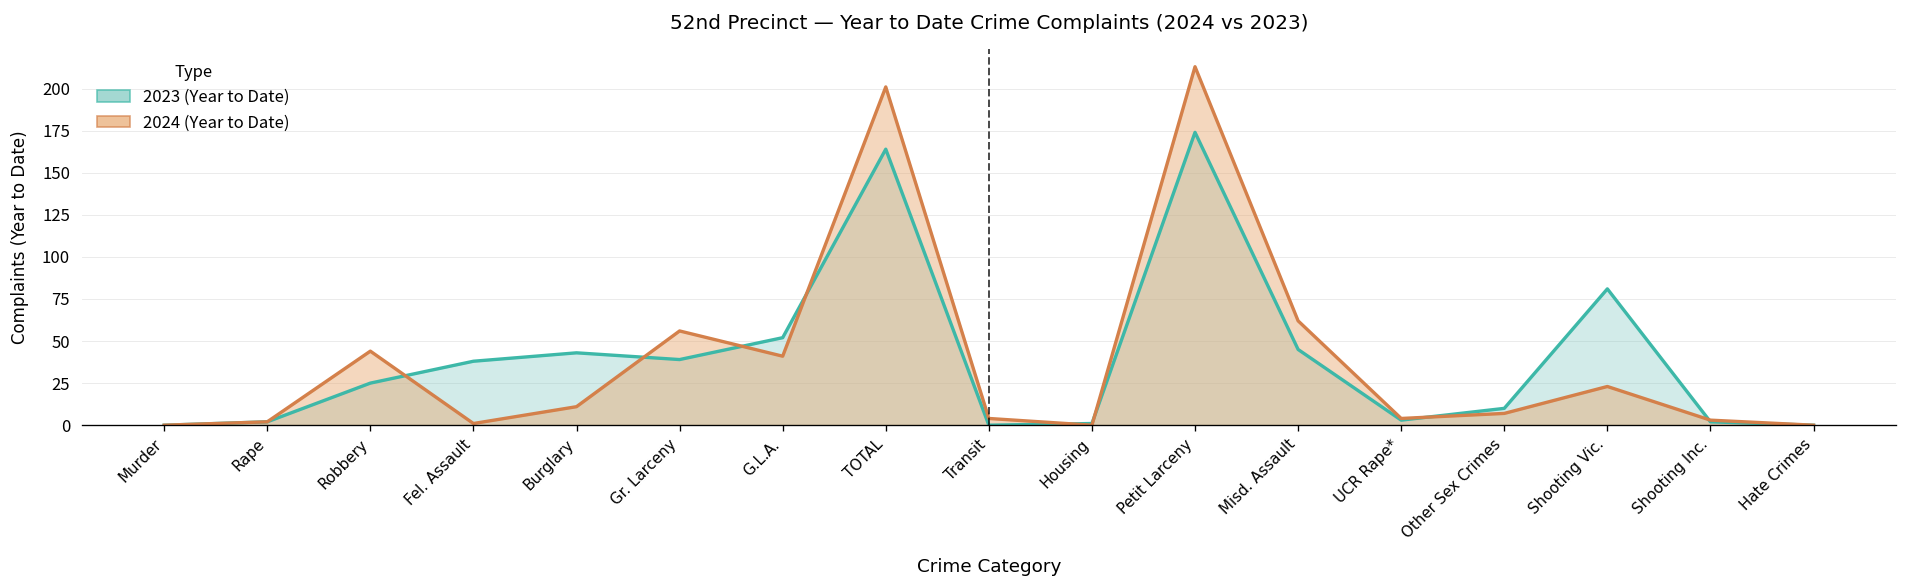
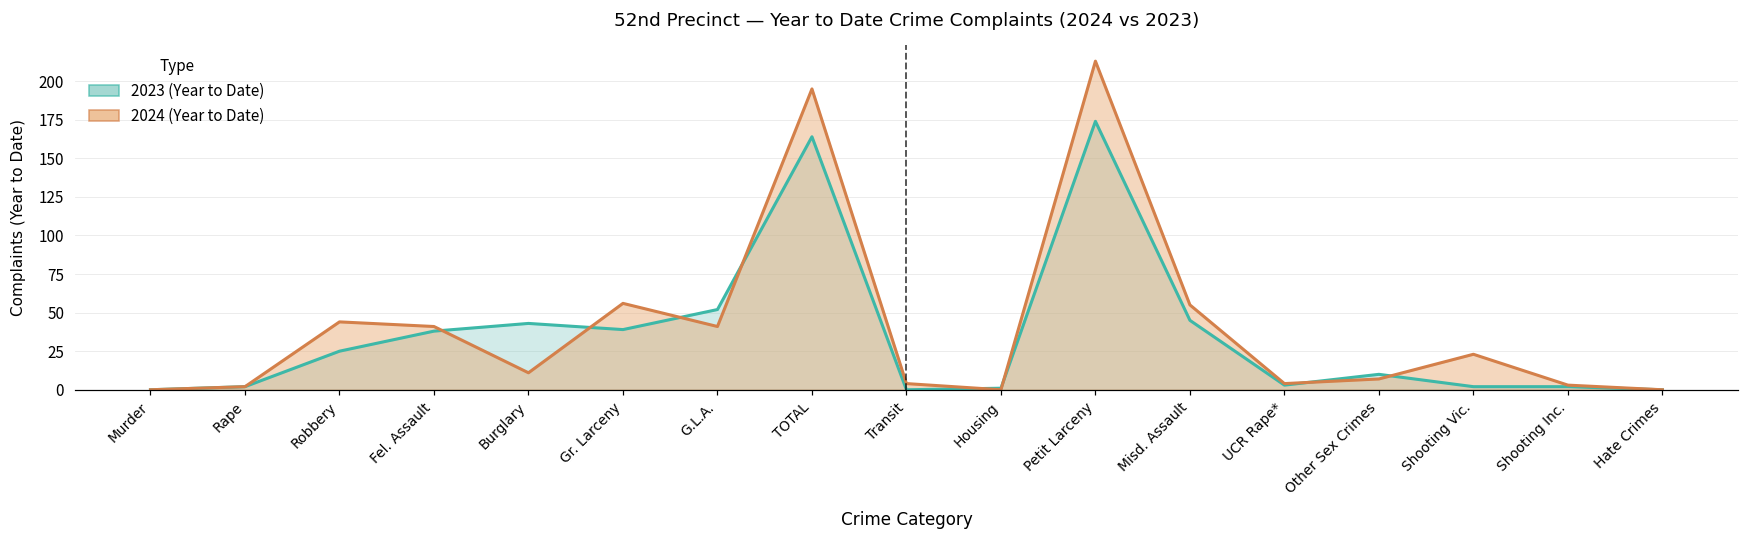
  {
    "2023 (Year to Date)": {
      "Robbery": 25,
      "Fel. Assault": 38,
      "Burglary": 43,
      "Gr. Larceny": 39,
      "G.L.A.": 52,
      "TOTAL": 164,
      "Transit": 0,
      "Petit Larceny": 174,
      "Misd. Assault": 45,
      "Other Sex Crimes": 10,
-     "Shooting Vic.": 81
+     "Shooting Vic.": 2
    },
    "2024 (Year to Date)": {
      "Robbery": 44,
-     "Fel. Assault": 1,
+     "Fel. Assault": 41,
      "Burglary": 11,
      "Gr. Larceny": 56,
      "G.L.A.": 41,
-     "TOTAL": 201,
+     "TOTAL": 195,
      "Transit": 4,
      "Petit Larceny": 213,
-     "Misd. Assault": 62,
+     "Misd. Assault": 55,
      "Other Sex Crimes": 7,
      "Shooting Vic.": 23
    }
  }
